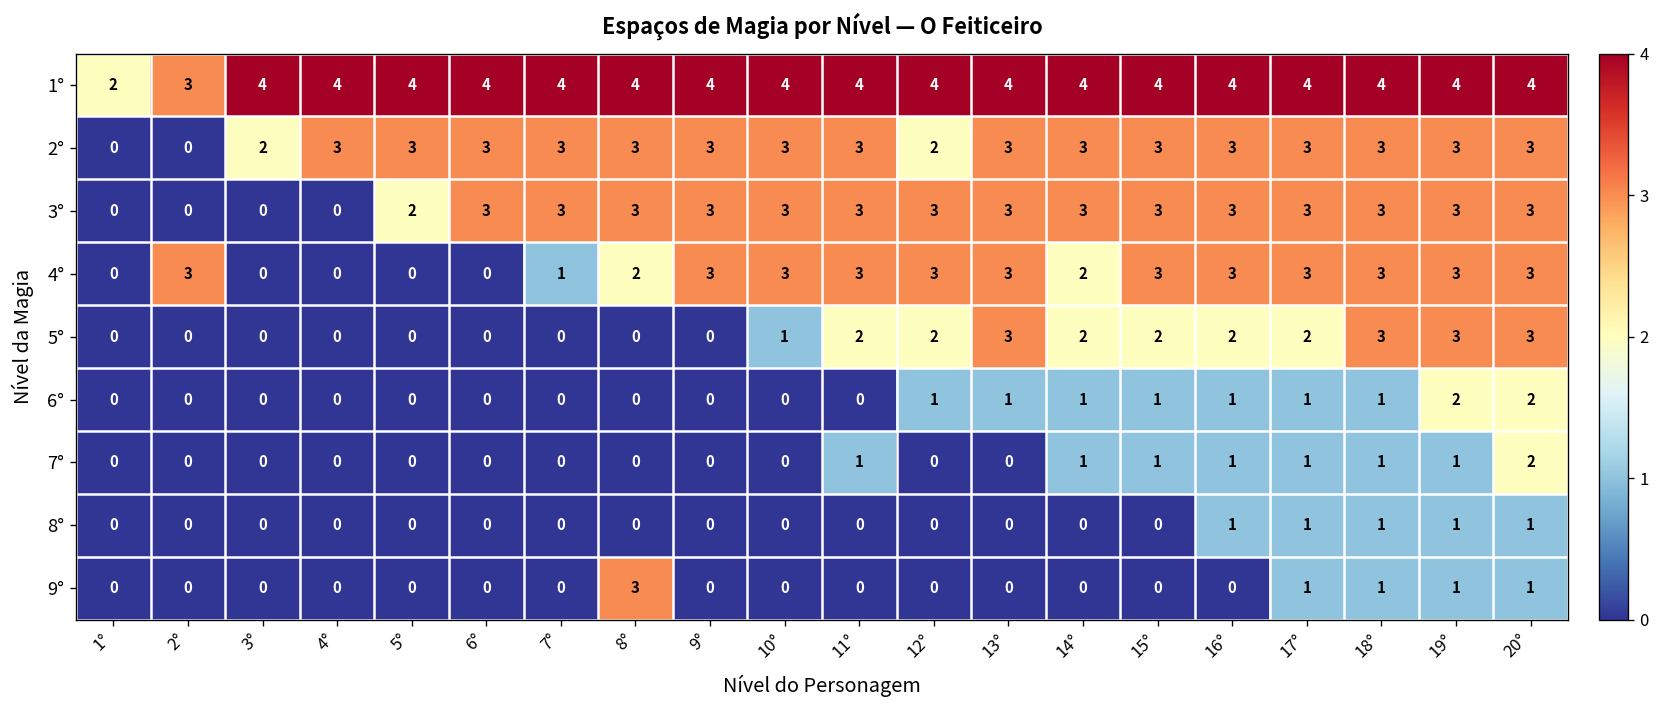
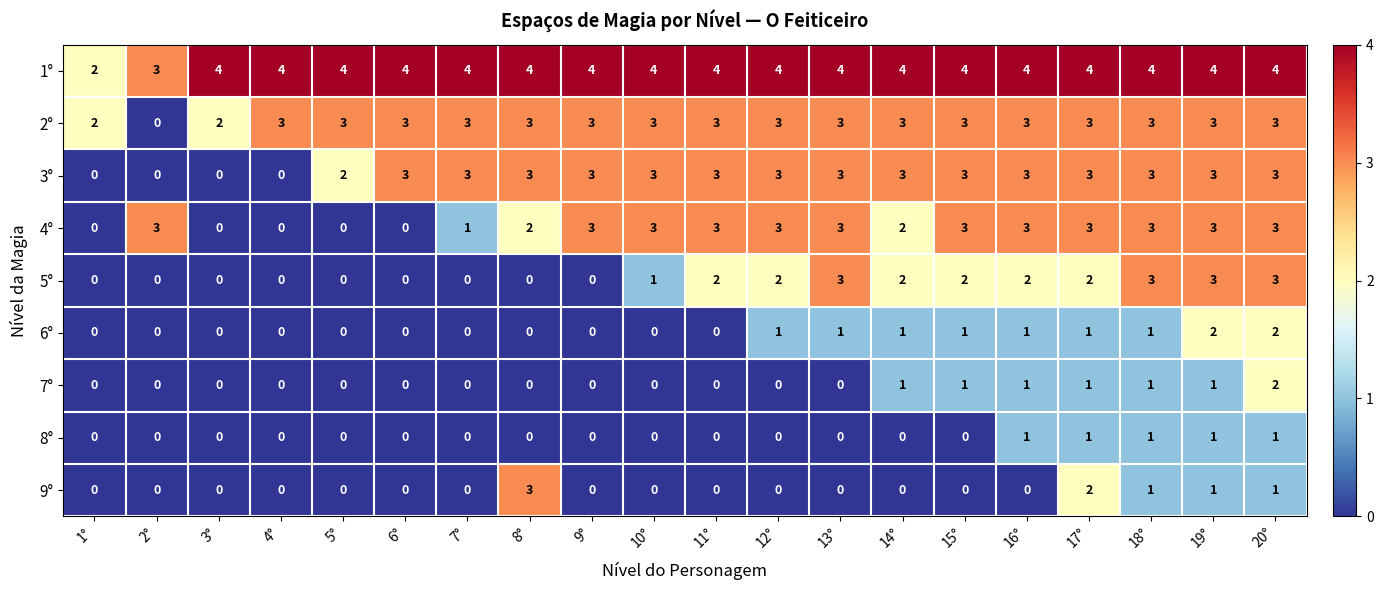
  {
    "1°": {
      "1°": 2,
      "2°": 3,
      "3°": 4,
      "4°": 4,
      "5°": 4,
      "6°": 4,
      "7°": 4,
      "8°": 4,
      "9°": 4,
      "10°": 4,
      "11°": 4,
      "12°": 4,
      "13°": 4,
      "14°": 4,
      "15°": 4,
      "16°": 4,
      "17°": 4,
      "18°": 4,
      "19°": 4,
      "20°": 4
    },
    "2°": {
-     "1°": 0,
+     "1°": 2,
      "2°": 0,
      "3°": 2,
      "4°": 3,
      "5°": 3,
      "6°": 3,
      "7°": 3,
      "8°": 3,
      "9°": 3,
      "10°": 3,
      "11°": 3,
-     "12°": 2,
+     "12°": 3,
      "13°": 3,
      "14°": 3,
      "15°": 3,
      "16°": 3,
      "17°": 3,
      "18°": 3,
      "19°": 3,
      "20°": 3
    },
    "3°": {
      "1°": 0,
      "2°": 0,
      "3°": 0,
      "4°": 0,
      "5°": 2,
      "6°": 3,
      "7°": 3,
      "8°": 3,
      "9°": 3,
      "10°": 3,
      "11°": 3,
      "12°": 3,
      "13°": 3,
      "14°": 3,
      "15°": 3,
      "16°": 3,
      "17°": 3,
      "18°": 3,
      "19°": 3,
      "20°": 3
    },
    "4°": {
      "1°": 0,
      "2°": 3,
      "3°": 0,
      "4°": 0,
      "5°": 0,
      "6°": 0,
      "7°": 1,
      "8°": 2,
      "9°": 3,
      "10°": 3,
      "11°": 3,
      "12°": 3,
      "13°": 3,
      "14°": 2,
      "15°": 3,
      "16°": 3,
      "17°": 3,
      "18°": 3,
      "19°": 3,
      "20°": 3
    },
    "5°": {
      "1°": 0,
      "2°": 0,
      "3°": 0,
      "4°": 0,
      "5°": 0,
      "6°": 0,
      "7°": 0,
      "8°": 0,
      "9°": 0,
      "10°": 1,
      "11°": 2,
      "12°": 2,
      "13°": 3,
      "14°": 2,
      "15°": 2,
      "16°": 2,
      "17°": 2,
      "18°": 3,
      "19°": 3,
      "20°": 3
    },
    "6°": {
      "1°": 0,
      "2°": 0,
      "3°": 0,
      "4°": 0,
      "5°": 0,
      "6°": 0,
      "7°": 0,
      "8°": 0,
      "9°": 0,
      "10°": 0,
      "11°": 0,
      "12°": 1,
      "13°": 1,
      "14°": 1,
      "15°": 1,
      "16°": 1,
      "17°": 1,
      "18°": 1,
      "19°": 2,
      "20°": 2
    },
    "7°": {
      "1°": 0,
      "2°": 0,
      "3°": 0,
      "4°": 0,
      "5°": 0,
      "6°": 0,
      "7°": 0,
      "8°": 0,
      "9°": 0,
      "10°": 0,
-     "11°": 1,
+     "11°": 0,
      "12°": 0,
      "13°": 0,
      "14°": 1,
      "15°": 1,
      "16°": 1,
      "17°": 1,
      "18°": 1,
      "19°": 1,
      "20°": 2
    },
    "8°": {
      "1°": 0,
      "2°": 0,
      "3°": 0,
      "4°": 0,
      "5°": 0,
      "6°": 0,
      "7°": 0,
      "8°": 0,
      "9°": 0,
      "10°": 0,
      "11°": 0,
      "12°": 0,
      "13°": 0,
      "14°": 0,
      "15°": 0,
      "16°": 1,
      "17°": 1,
      "18°": 1,
      "19°": 1,
      "20°": 1
    },
    "9°": {
      "1°": 0,
      "2°": 0,
      "3°": 0,
      "4°": 0,
      "5°": 0,
      "6°": 0,
      "7°": 0,
      "8°": 3,
      "9°": 0,
      "10°": 0,
      "11°": 0,
      "12°": 0,
      "13°": 0,
      "14°": 0,
      "15°": 0,
      "16°": 0,
-     "17°": 1,
+     "17°": 2,
      "18°": 1,
      "19°": 1,
      "20°": 1
    }
  }
